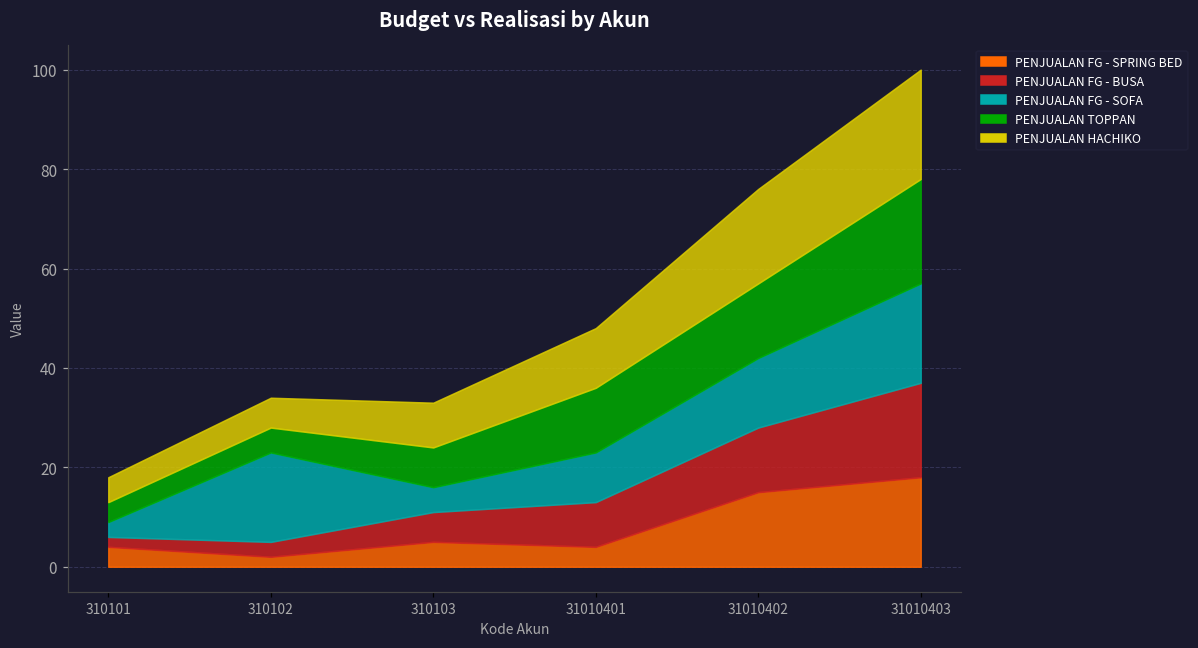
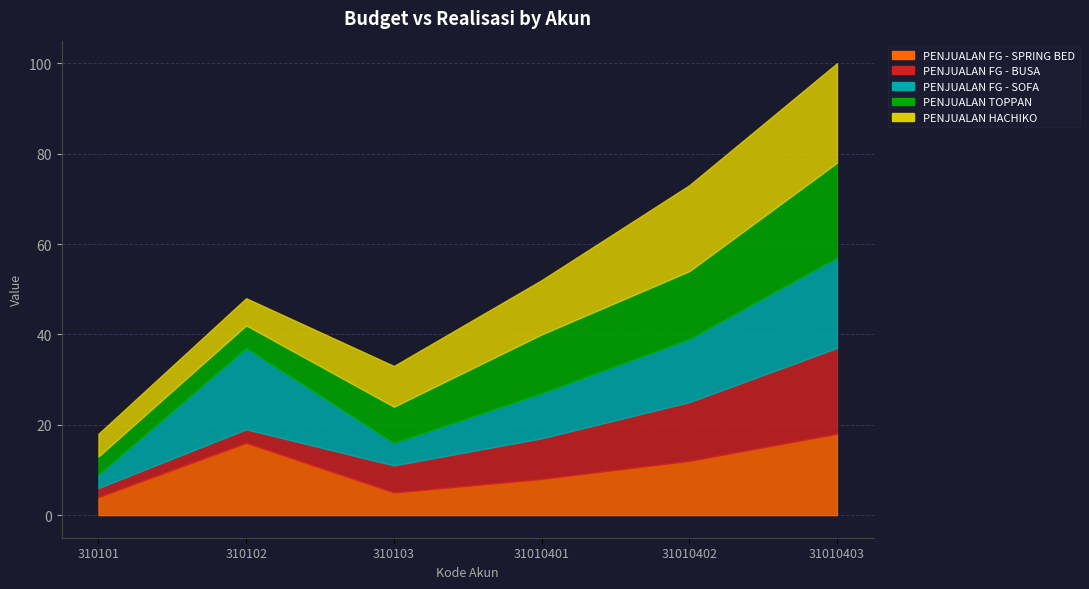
  {
    "PENJUALAN FG - SPRING BED": {
      "310101": 4,
-     "310102": 2,
+     "310102": 16,
      "310103": 5,
-     "31010401": 4,
-     "31010402": 15,
+     "31010401": 8,
+     "31010402": 12,
      "31010403": 18
    },
    "PENJUALAN FG - BUSA": {
      "310101": 2,
      "310102": 3,
      "310103": 6,
      "31010401": 9,
      "31010402": 13,
      "31010403": 19
    },
    "PENJUALAN FG - SOFA": {
      "310101": 3,
      "310102": 18,
      "310103": 5,
      "31010401": 10,
      "31010402": 14,
      "31010403": 20
    },
    "PENJUALAN TOPPAN": {
      "310101": 4,
      "310102": 5,
      "310103": 8,
      "31010401": 13,
      "31010402": 15,
      "31010403": 21
    },
    "PENJUALAN HACHIKO": {
      "310101": 5,
      "310102": 6,
      "310103": 9,
      "31010401": 12,
      "31010402": 19,
      "31010403": 22
    }
  }
